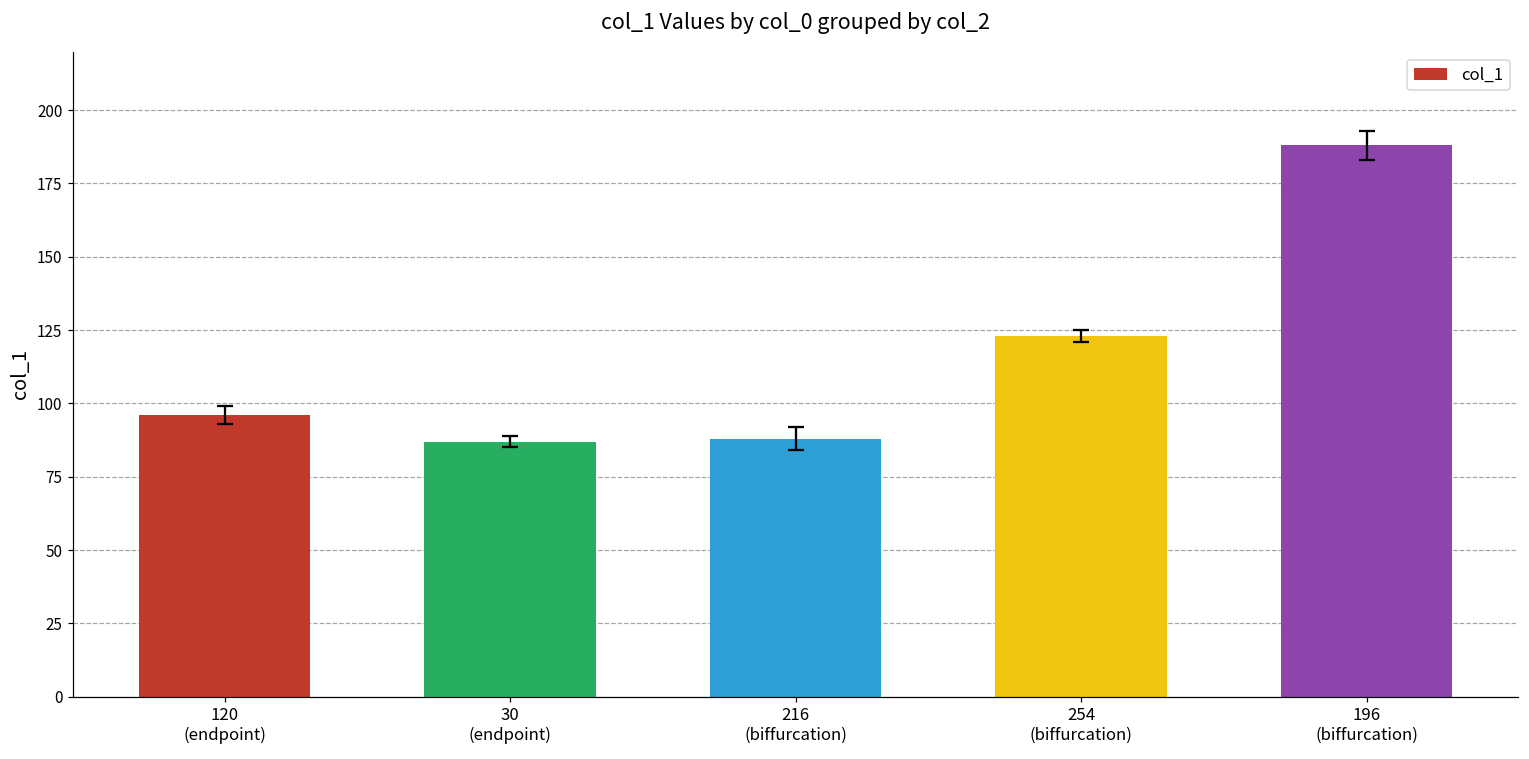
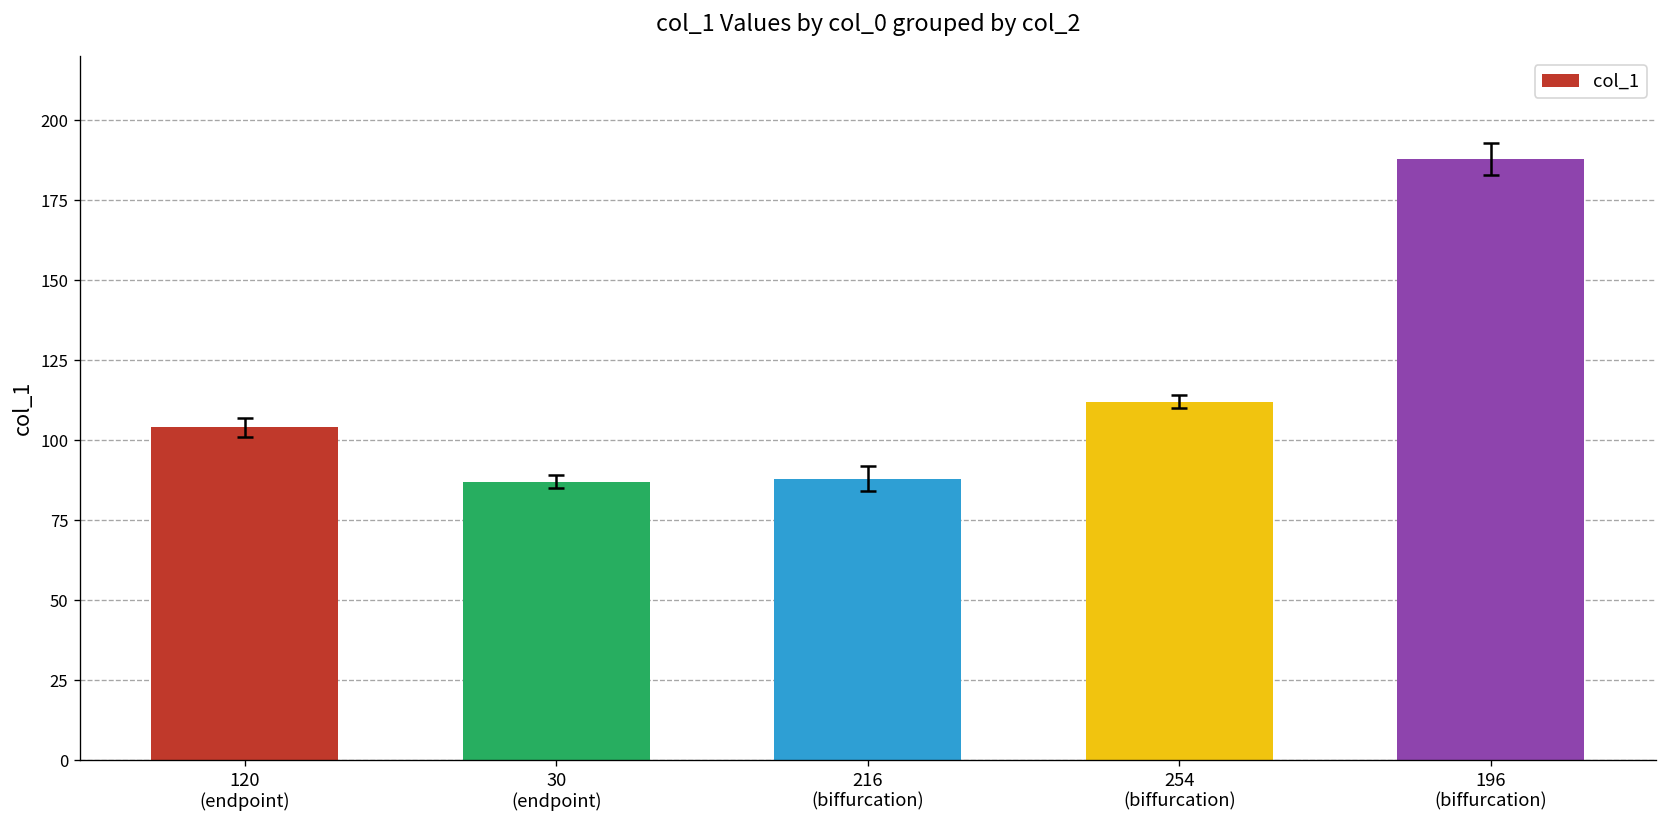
  {
    "col_1": {
-     "120 (endpoint)": 96,
+     "120 (endpoint)": 104,
      "30 (endpoint)": 87,
      "216 (biffurcation)": 88,
-     "254 (biffurcation)": 123,
+     "254 (biffurcation)": 112,
      "196 (biffurcation)": 188
    }
  }
